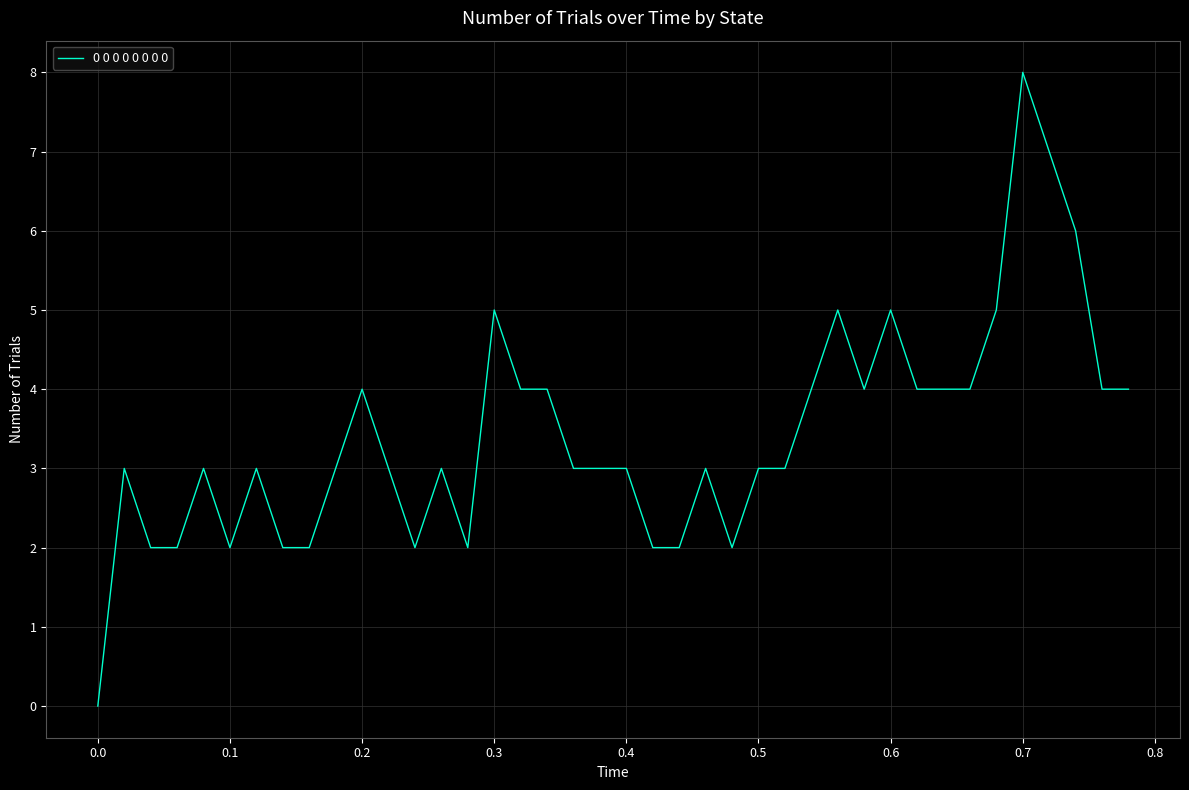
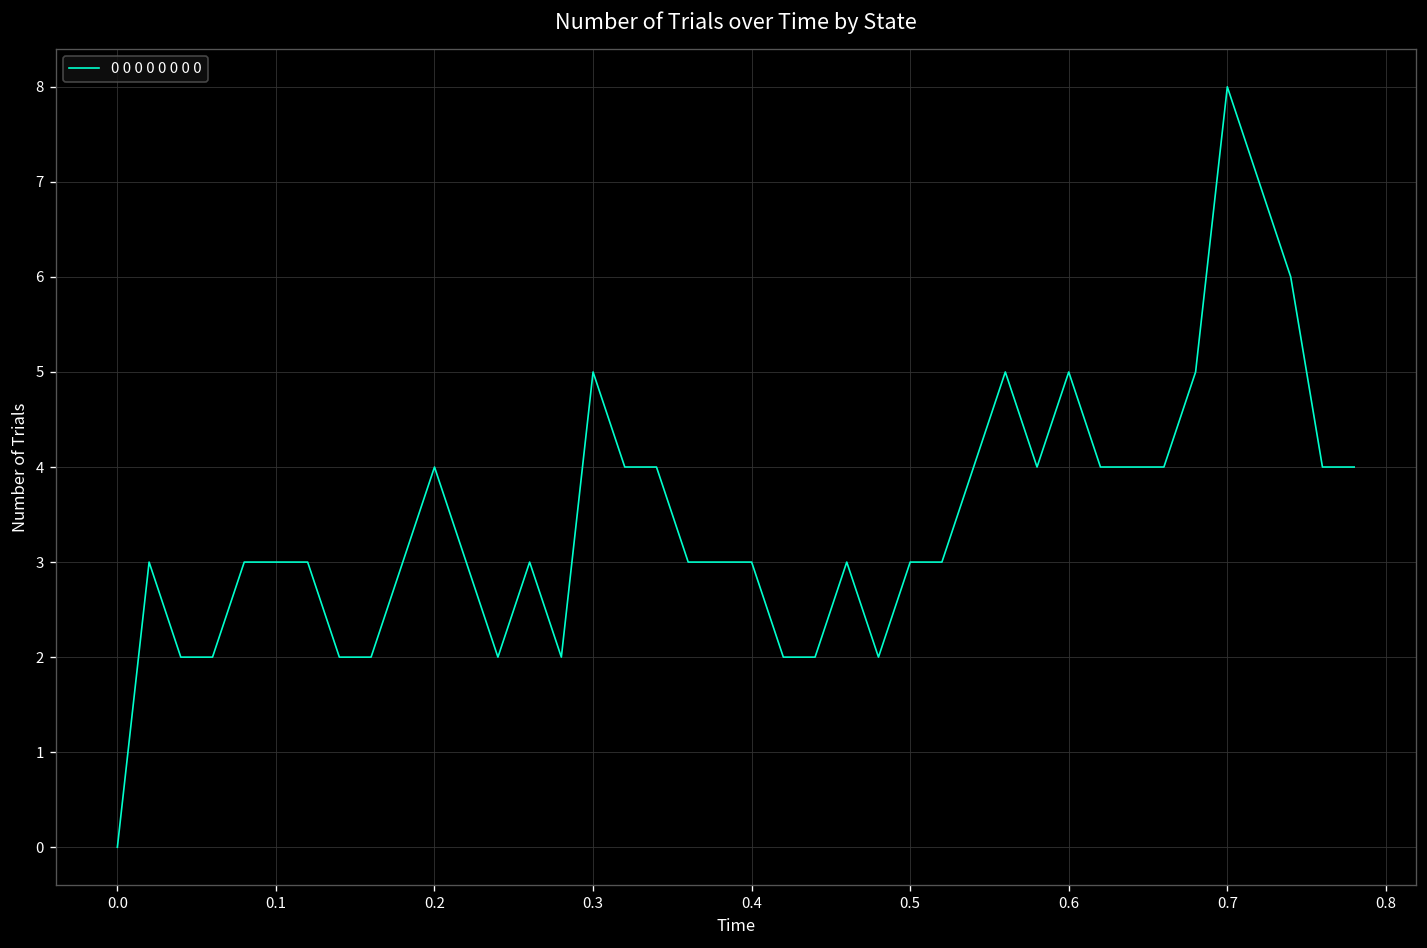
  {
    "0.0": 0,
-   "0.1": 2,
+   "0.1": 3,
    "0.2": 4,
    "0.3": 5,
    "0.4": 3,
    "0.5": 3,
    "0.6": 5,
    "0.7": 8
  }
